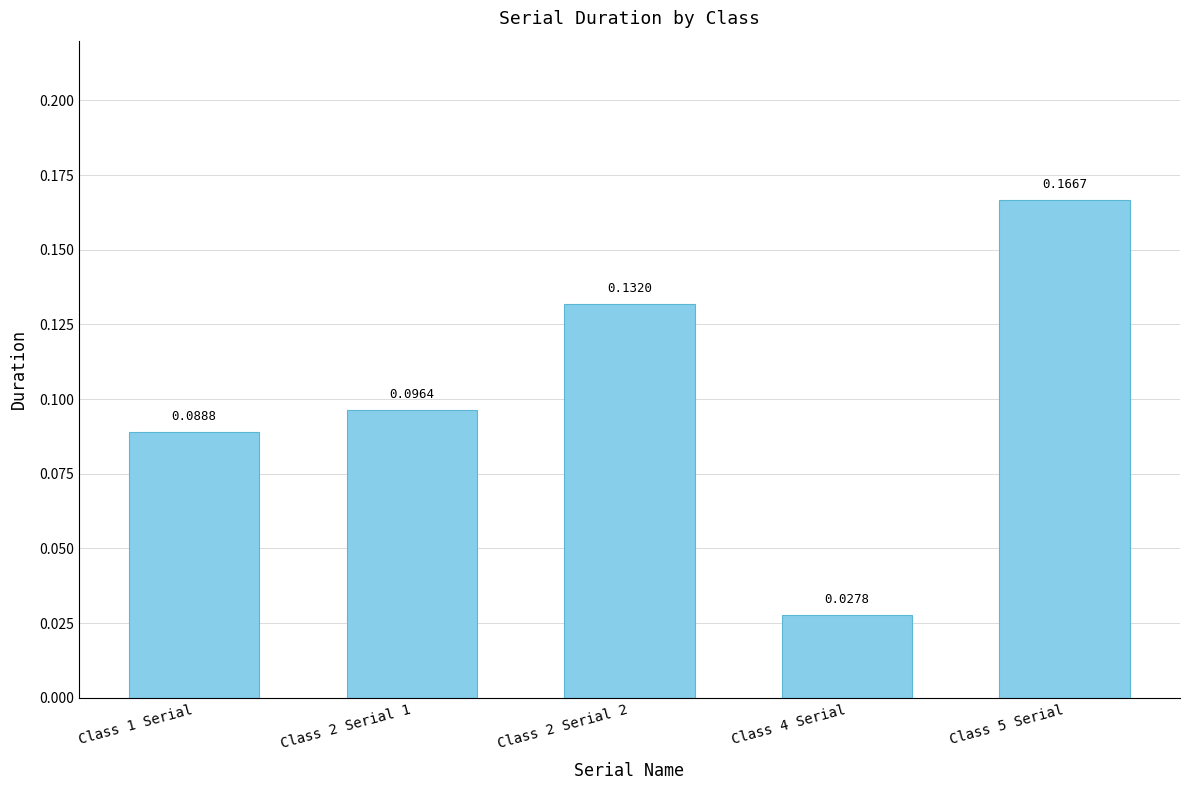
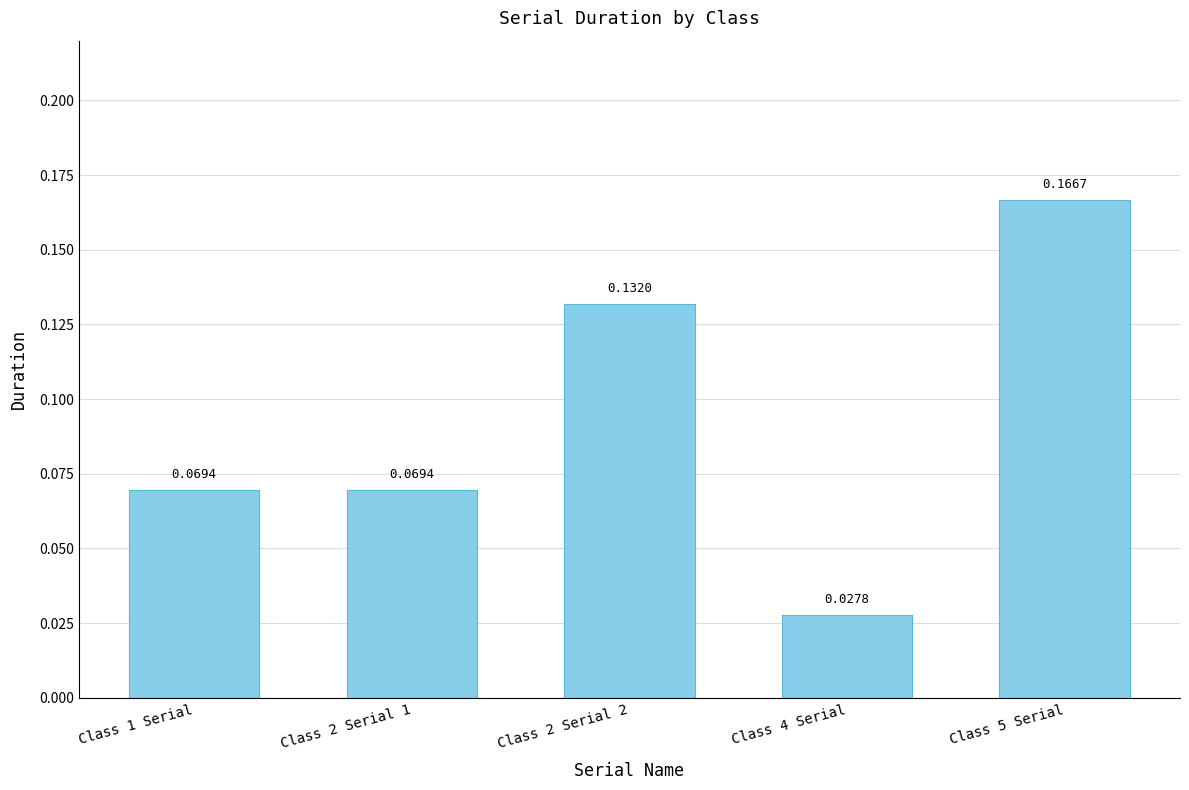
  {
-   "Class 1 Serial": 0.0888,
-   "Class 2 Serial 1": 0.0964,
+   "Class 1 Serial": 0.0694,
+   "Class 2 Serial 1": 0.0694,
    "Class 2 Serial 2": 0.1320,
    "Class 4 Serial": 0.0278,
    "Class 5 Serial": 0.1667
  }
